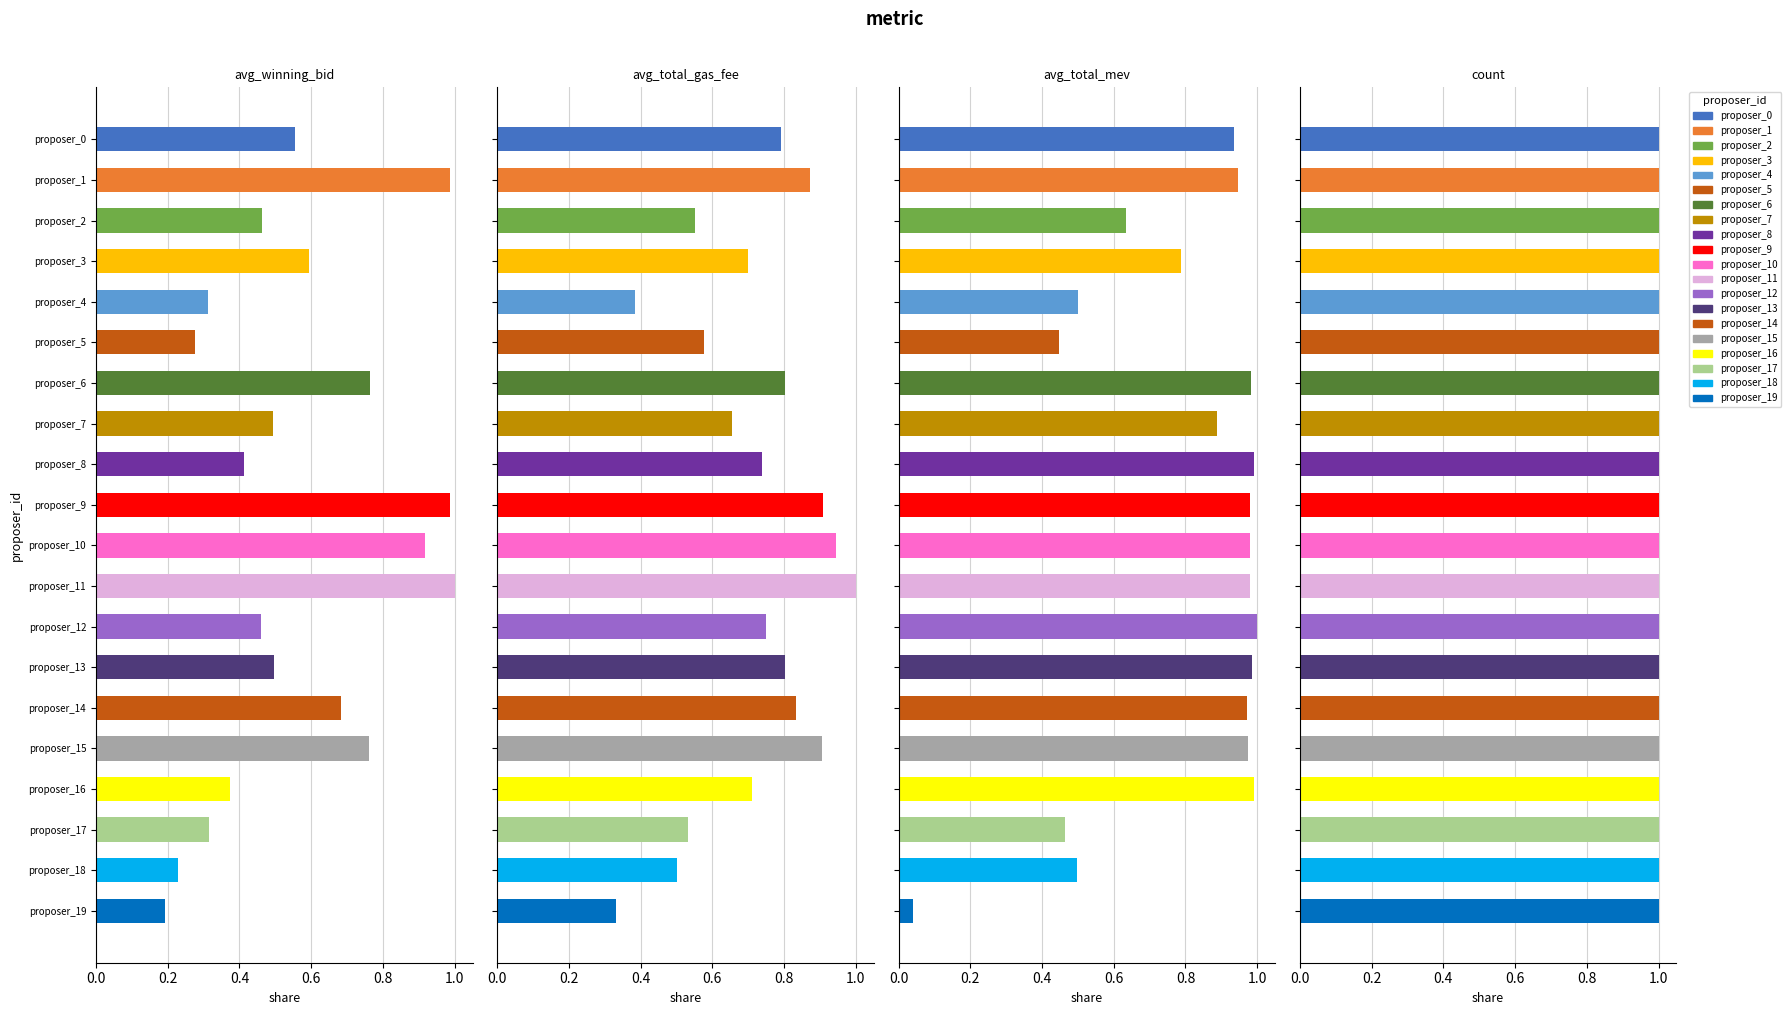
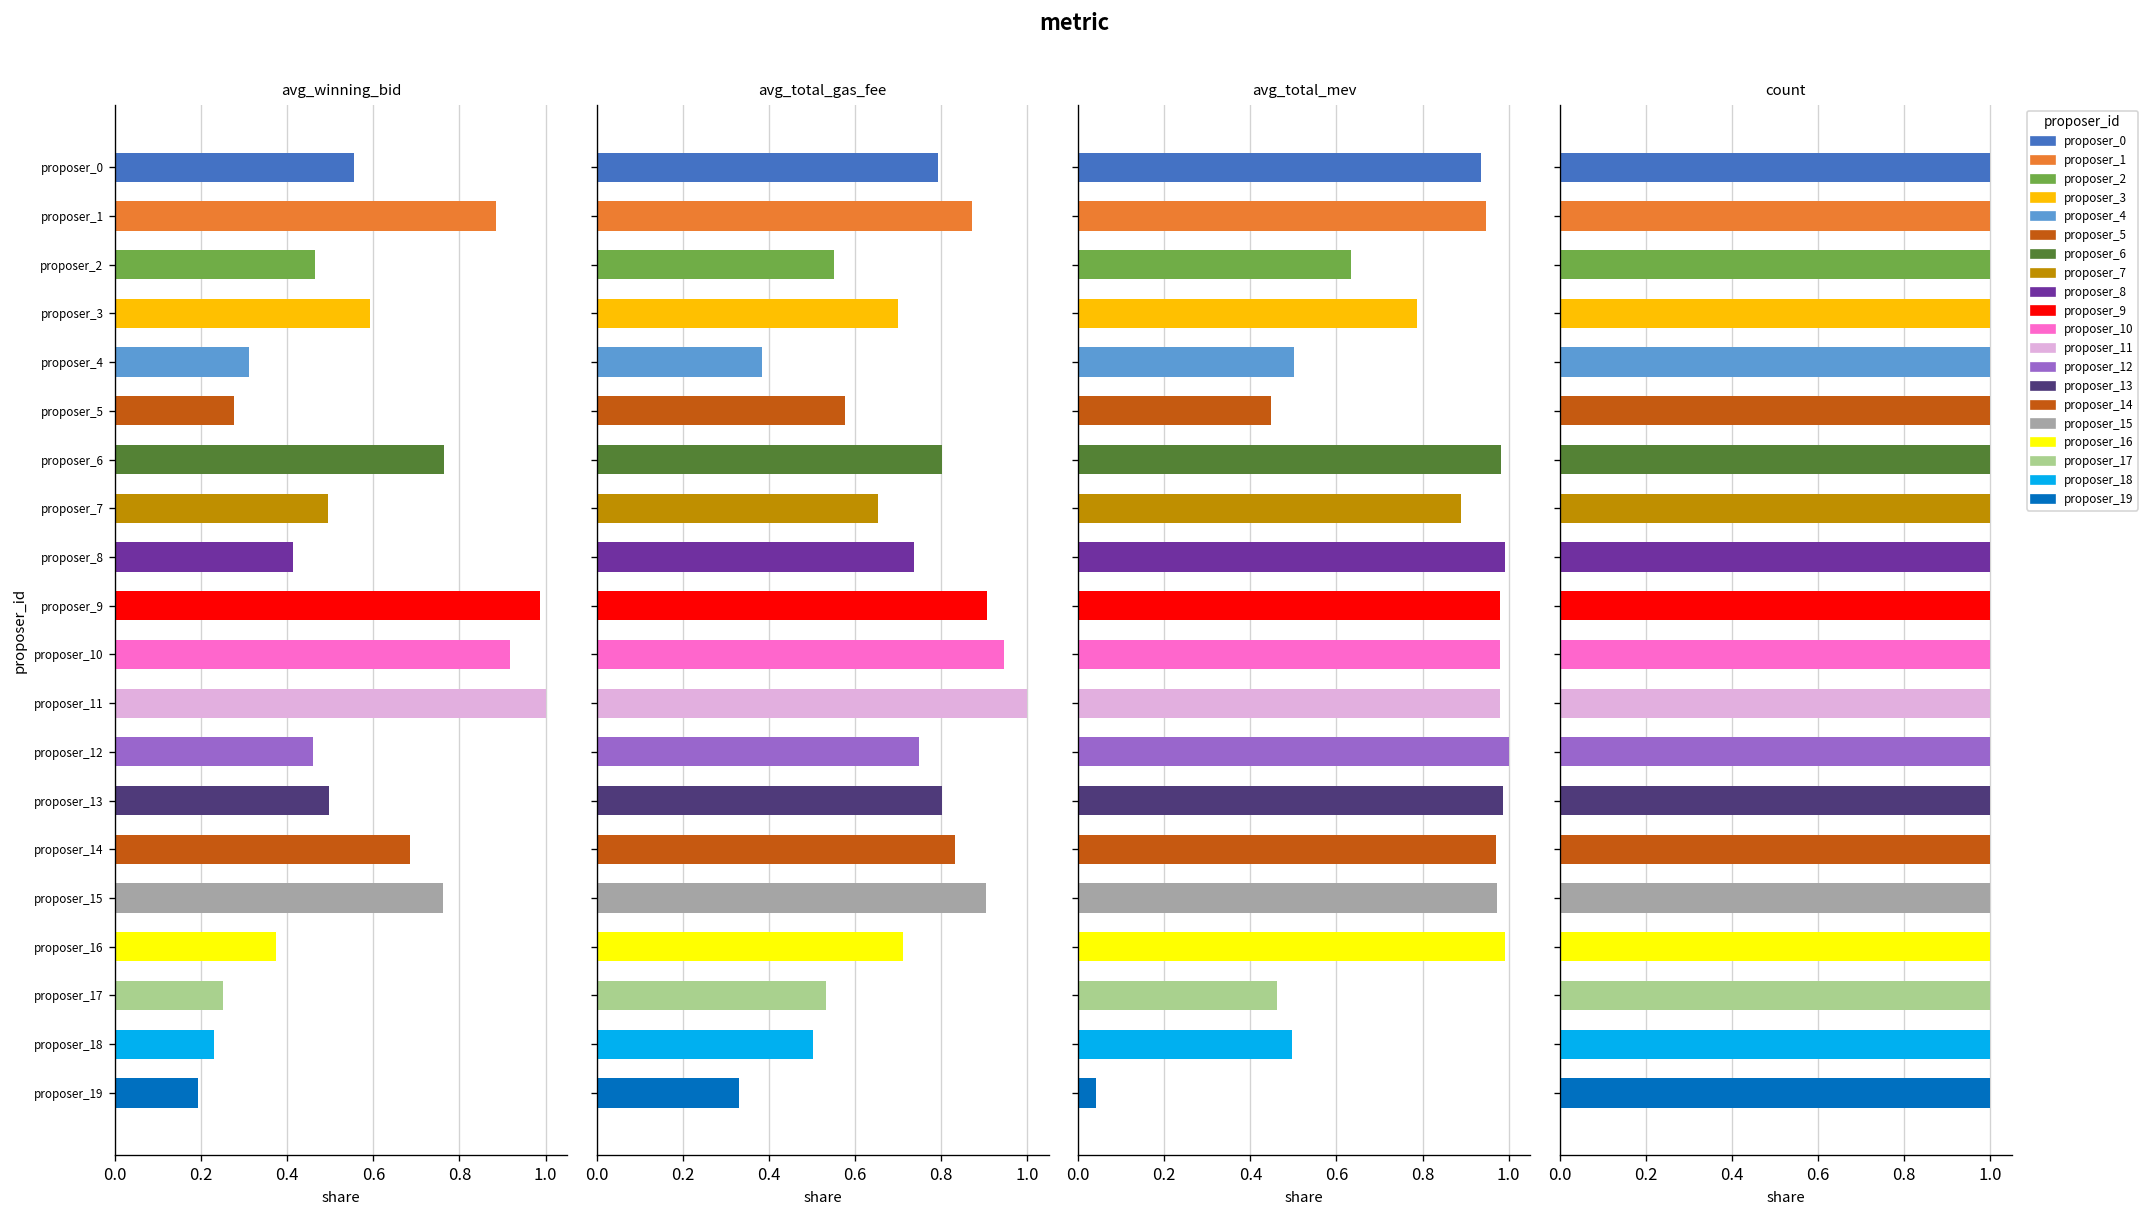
  {
    "avg_winning_bid": {
      "proposer_0": 0.56,
-     "proposer_1": 0.99,
+     "proposer_1": 0.88,
      "proposer_2": 0.46,
      "proposer_3": 0.59,
      "proposer_4": 0.31,
      "proposer_5": 0.28,
      "proposer_6": 0.76,
      "proposer_7": 0.49,
      "proposer_8": 0.41,
      "proposer_9": 0.99,
      "proposer_10": 0.92,
      "proposer_11": 1.00,
      "proposer_12": 0.46,
      "proposer_13": 0.50,
      "proposer_14": 0.68,
      "proposer_15": 0.76,
      "proposer_16": 0.37,
-     "proposer_17": 0.32,
+     "proposer_17": 0.25,
      "proposer_18": 0.23,
      "proposer_19": 0.19
    }
  }
